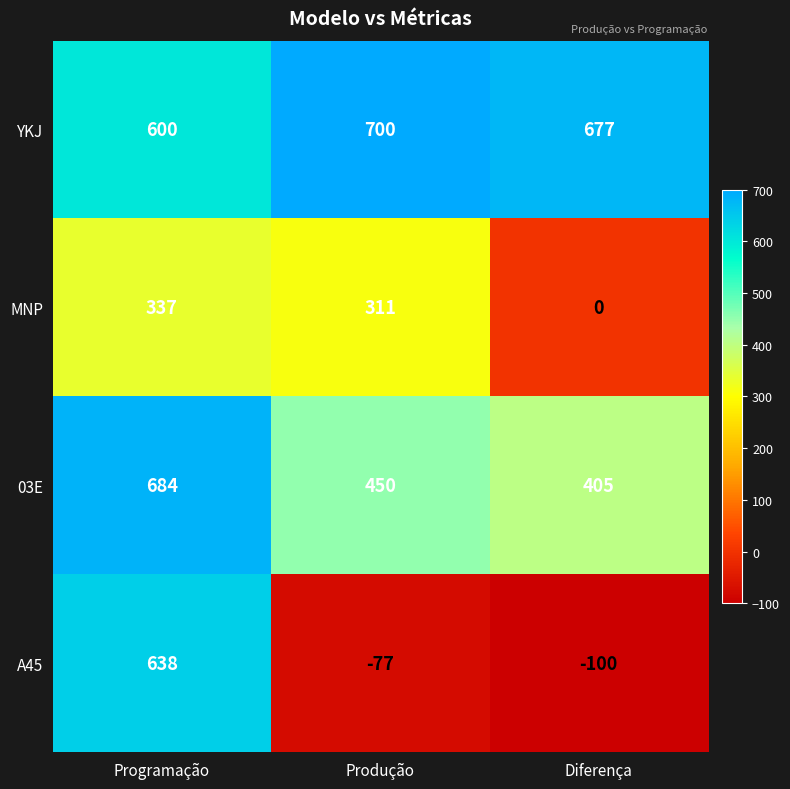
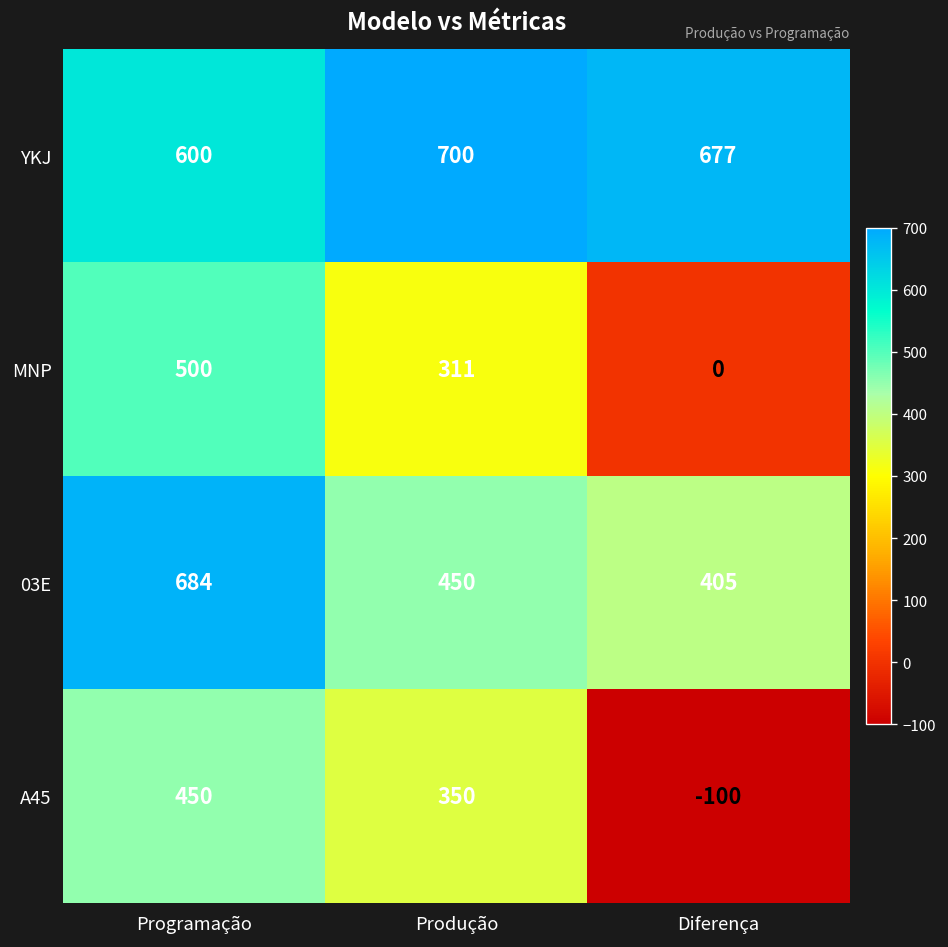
  {
    "YKJ": {
      "Programação": 600,
      "Produção": 700,
      "Diferença": 677
    },
    "MNP": {
-     "Programação": 337,
+     "Programação": 500,
      "Produção": 311,
      "Diferença": 0
    },
    "03E": {
      "Programação": 684,
      "Produção": 450,
      "Diferença": 405
    },
    "A45": {
-     "Programação": 638,
-     "Produção": -77,
+     "Programação": 450,
+     "Produção": 350,
      "Diferença": -100
    }
  }
